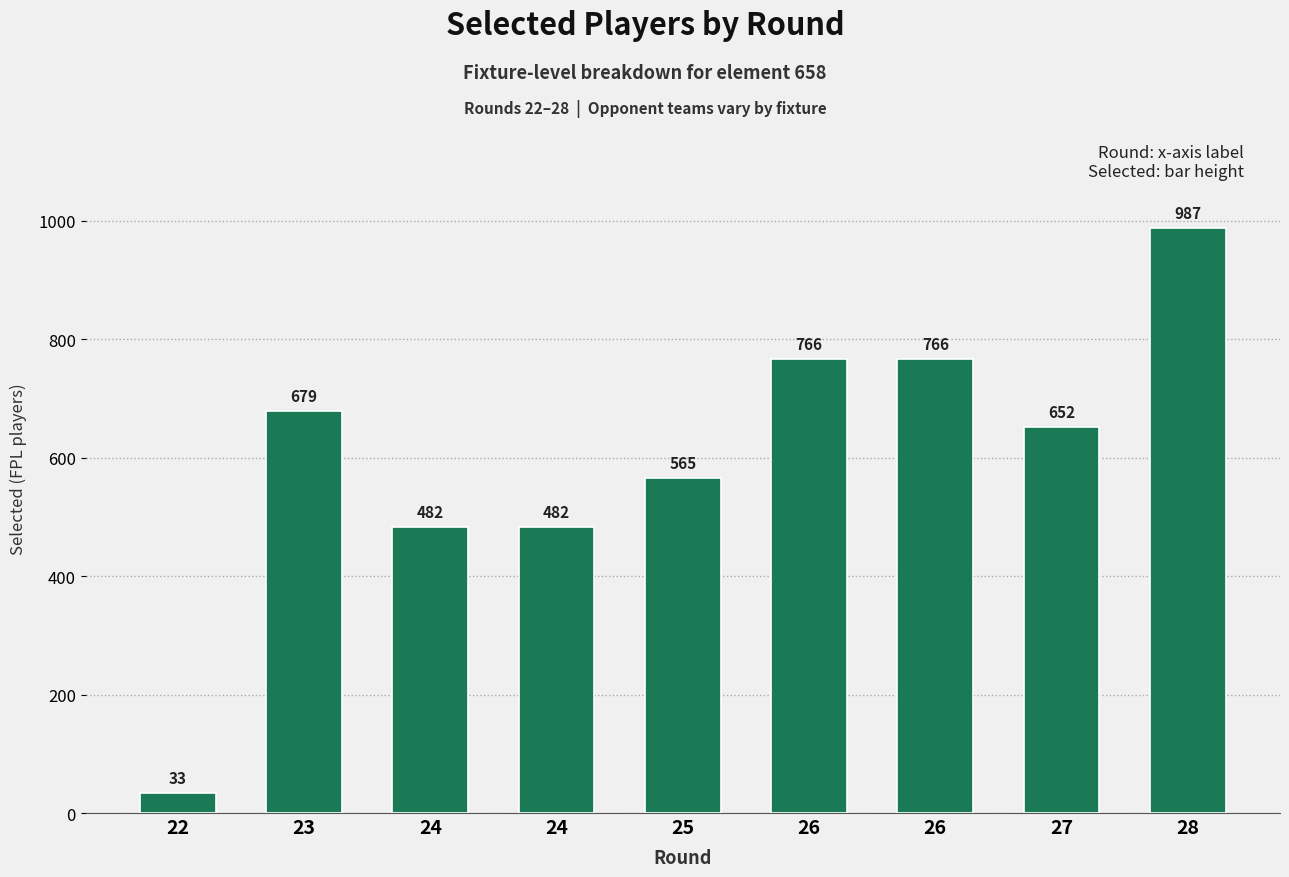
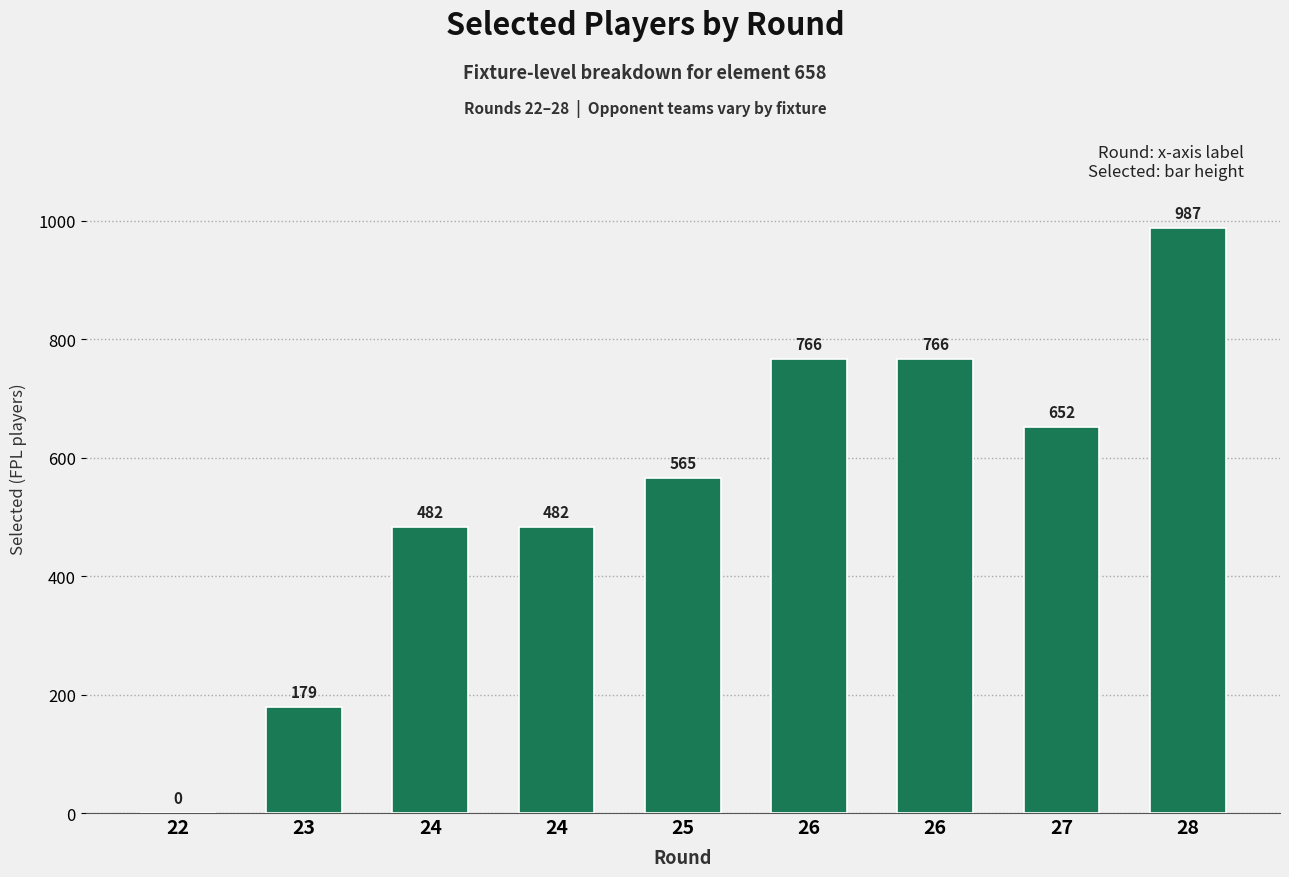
  {
-   "22": 33,
-   "23": 679,
+   "22": 0,
+   "23": 179,
    "25": 565,
    "27": 652,
    "28": 987
  }
